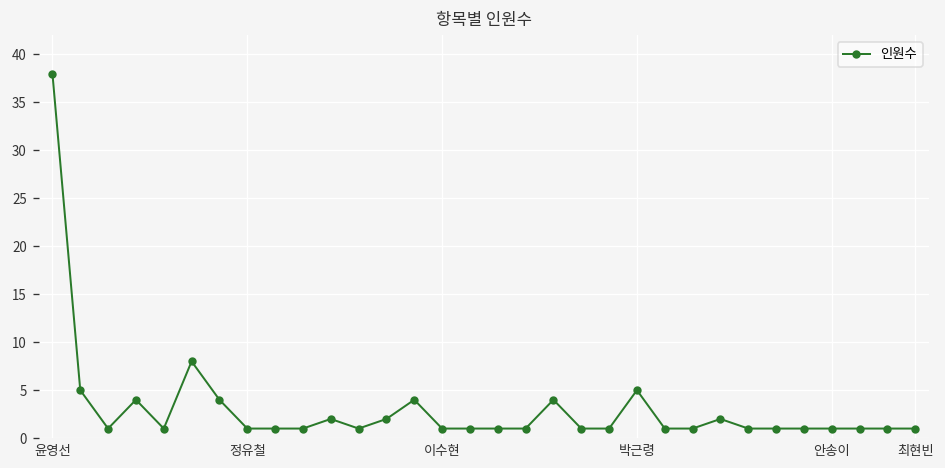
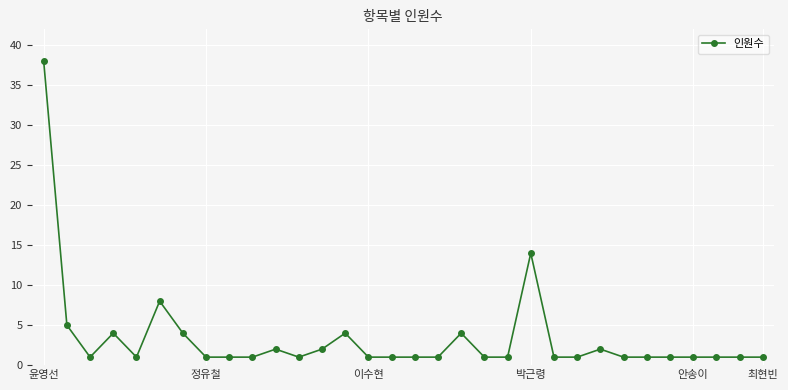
  {
    "윤영선": 38,
    "정유철": 1,
    "이수현": 1,
-   "박근령": 5,
+   "박근령": 14,
    "안송이": 1,
    "최현빈": 1
  }
